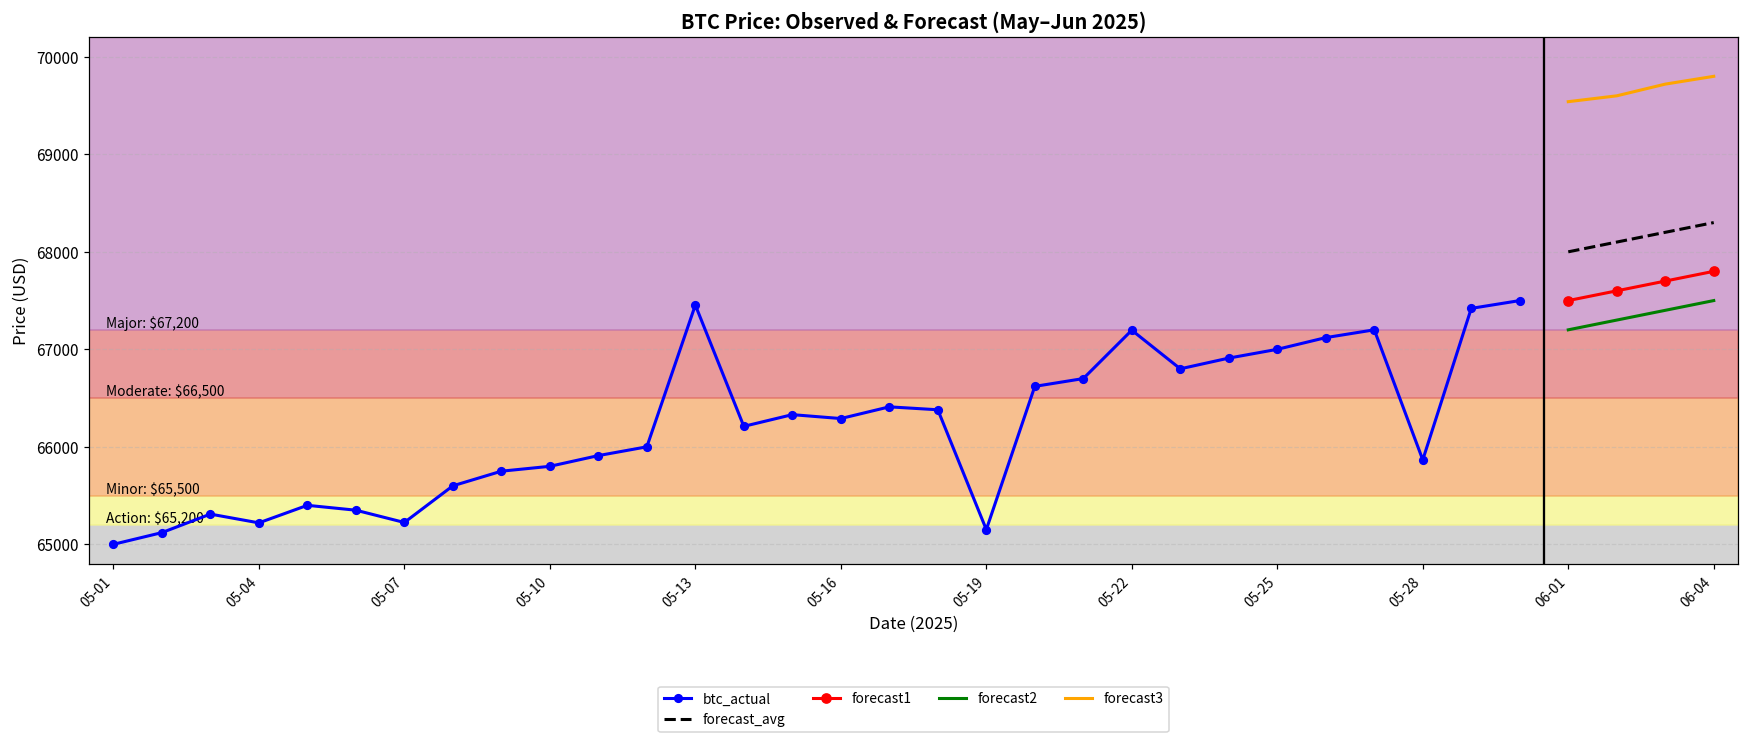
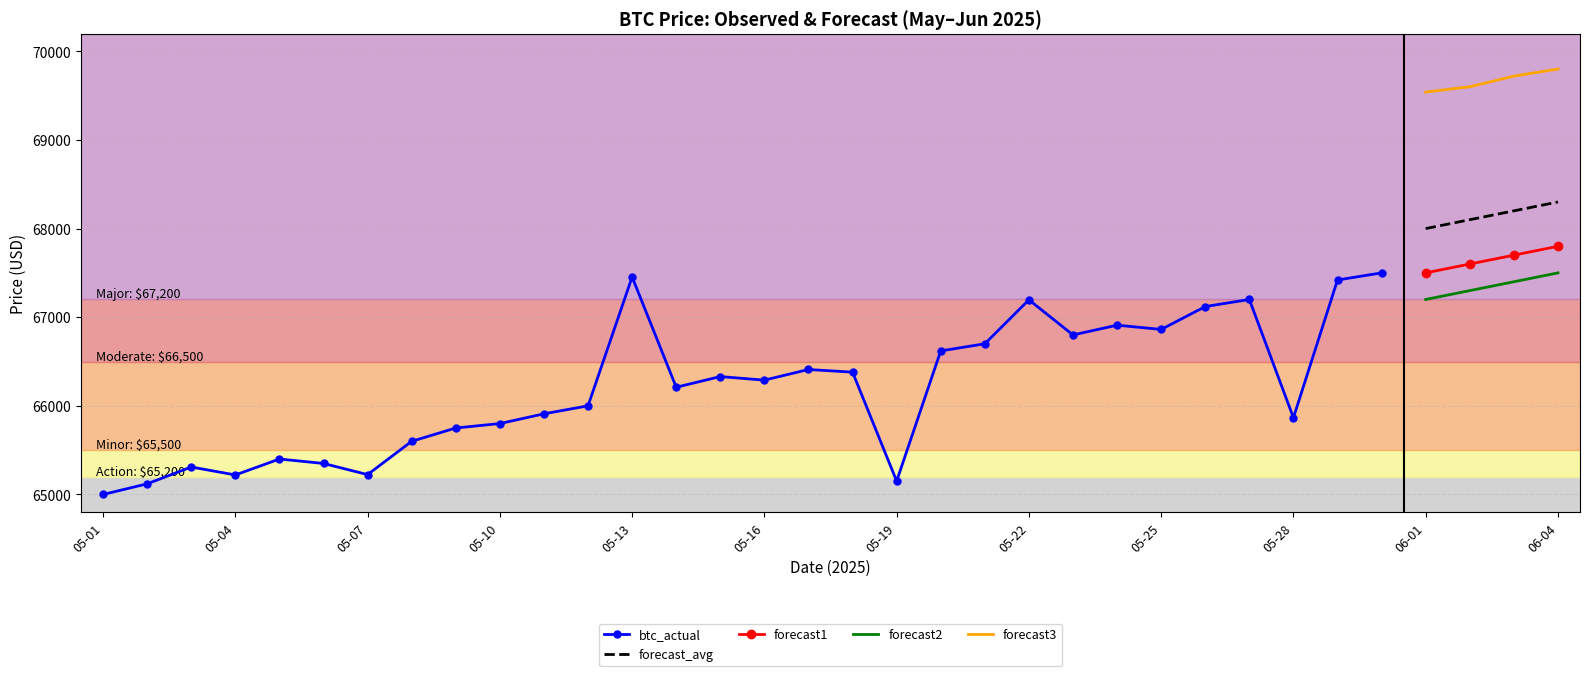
  {
    "btc_actual": {
      "05-01": 65000,
      "05-04": 65200,
      "05-07": 65200,
      "05-10": 65800,
      "05-13": 67500,
      "05-16": 66300,
      "05-19": 65200,
      "05-22": 67200,
-     "05-25": 67000,
+     "05-25": 66900,
      "05-28": 65900
    },
    "forecast_avg": {
      "06-01": 68000,
      "06-04": 68300
    },
    "forecast1": {
      "06-01": 67500,
      "06-04": 67800
    },
    "forecast2": {
      "06-01": 67200,
      "06-04": 67500
    },
    "forecast3": {
      "06-01": 69500,
      "06-04": 69800
    }
  }
